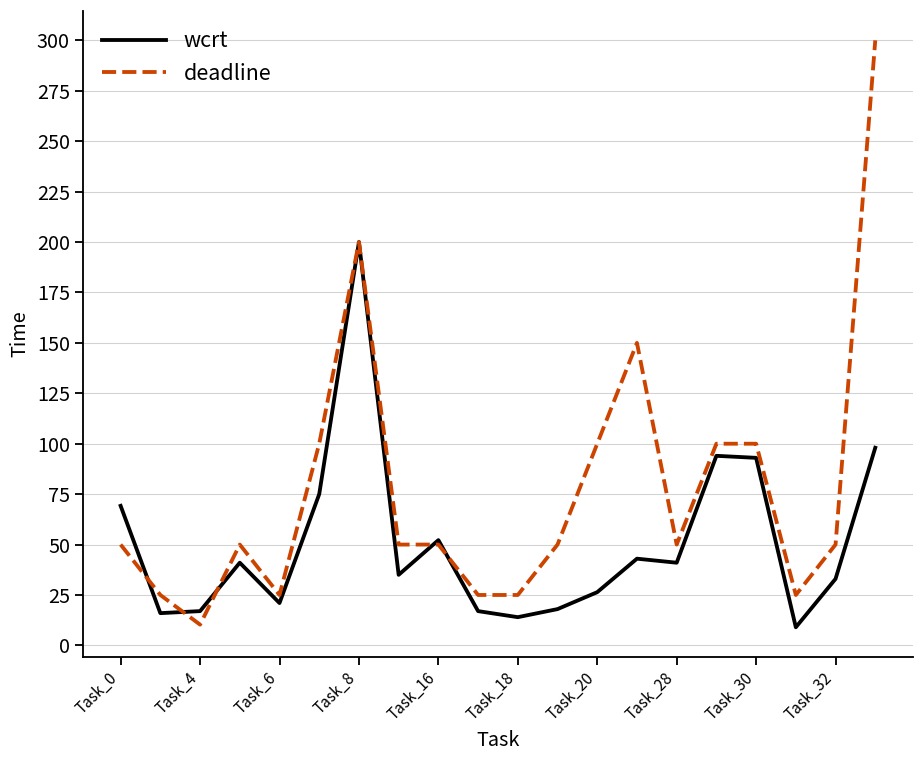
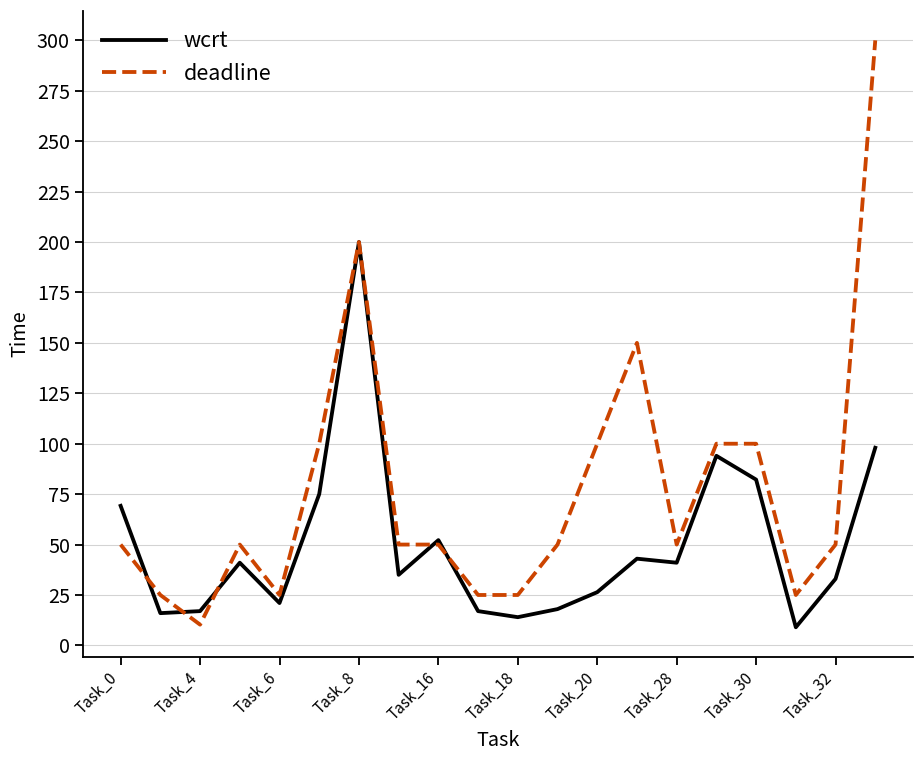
  {
    "wcrt": {
      "Task_0": 69,
      "Task_4": 17,
      "Task_6": 21,
      "Task_16": 52,
      "Task_18": 14,
      "Task_20": 26,
      "Task_28": 41,
-     "Task_30": 93,
+     "Task_30": 82,
      "Task_32": 33
    },
    "deadline": {
      "Task_0": 50,
      "Task_4": 10,
      "Task_6": 25,
      "Task_16": 50,
      "Task_18": 25,
      "Task_20": 100,
      "Task_28": 50,
      "Task_30": 100,
      "Task_32": 50
    }
  }
